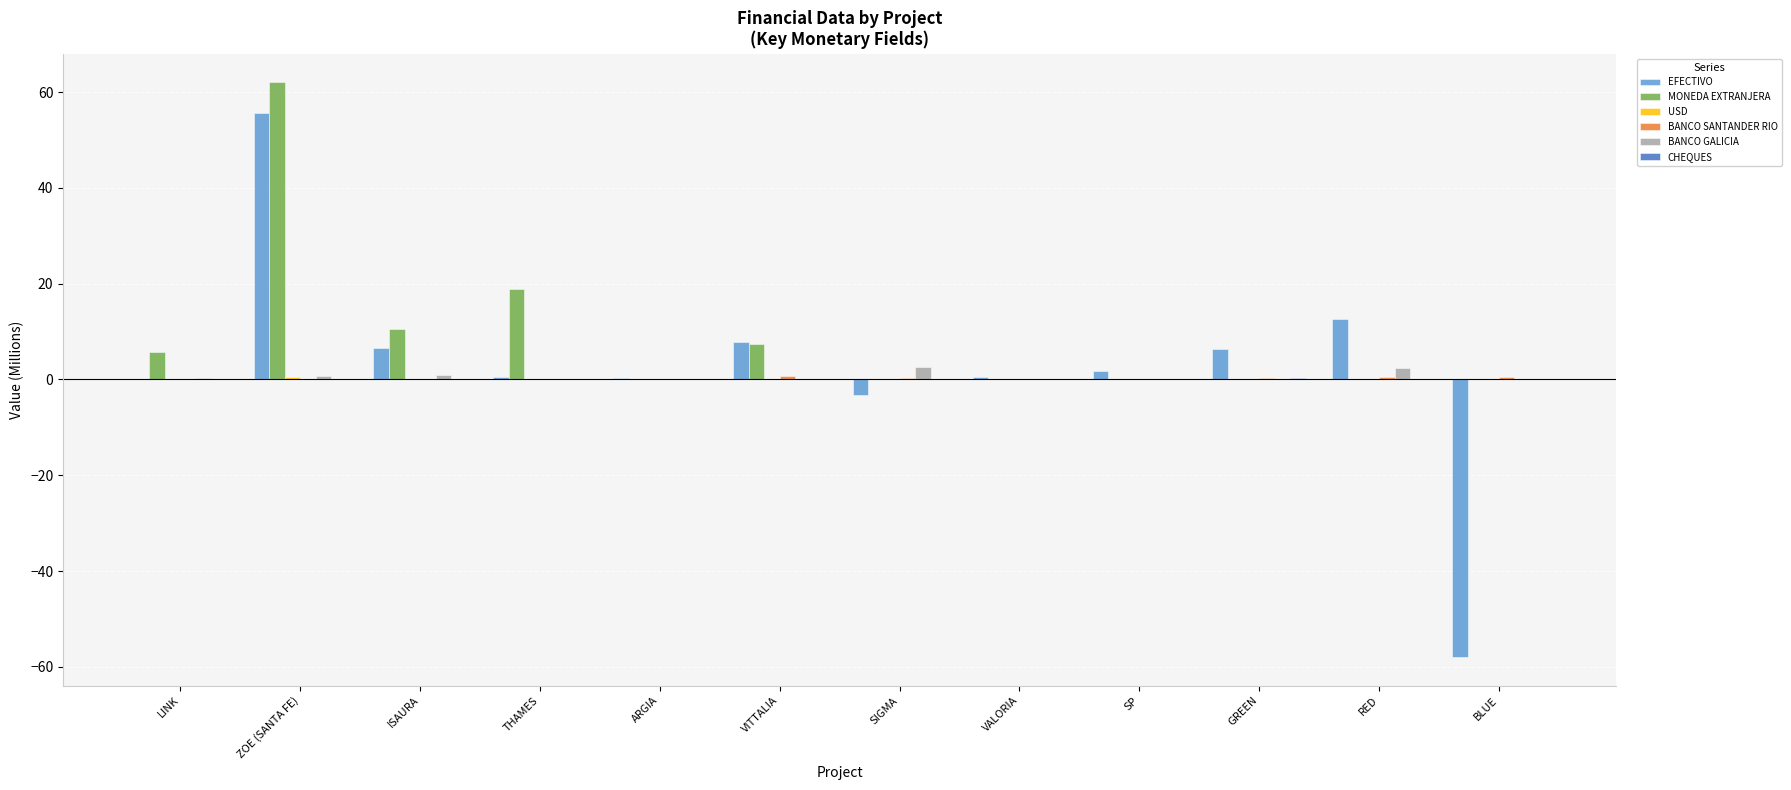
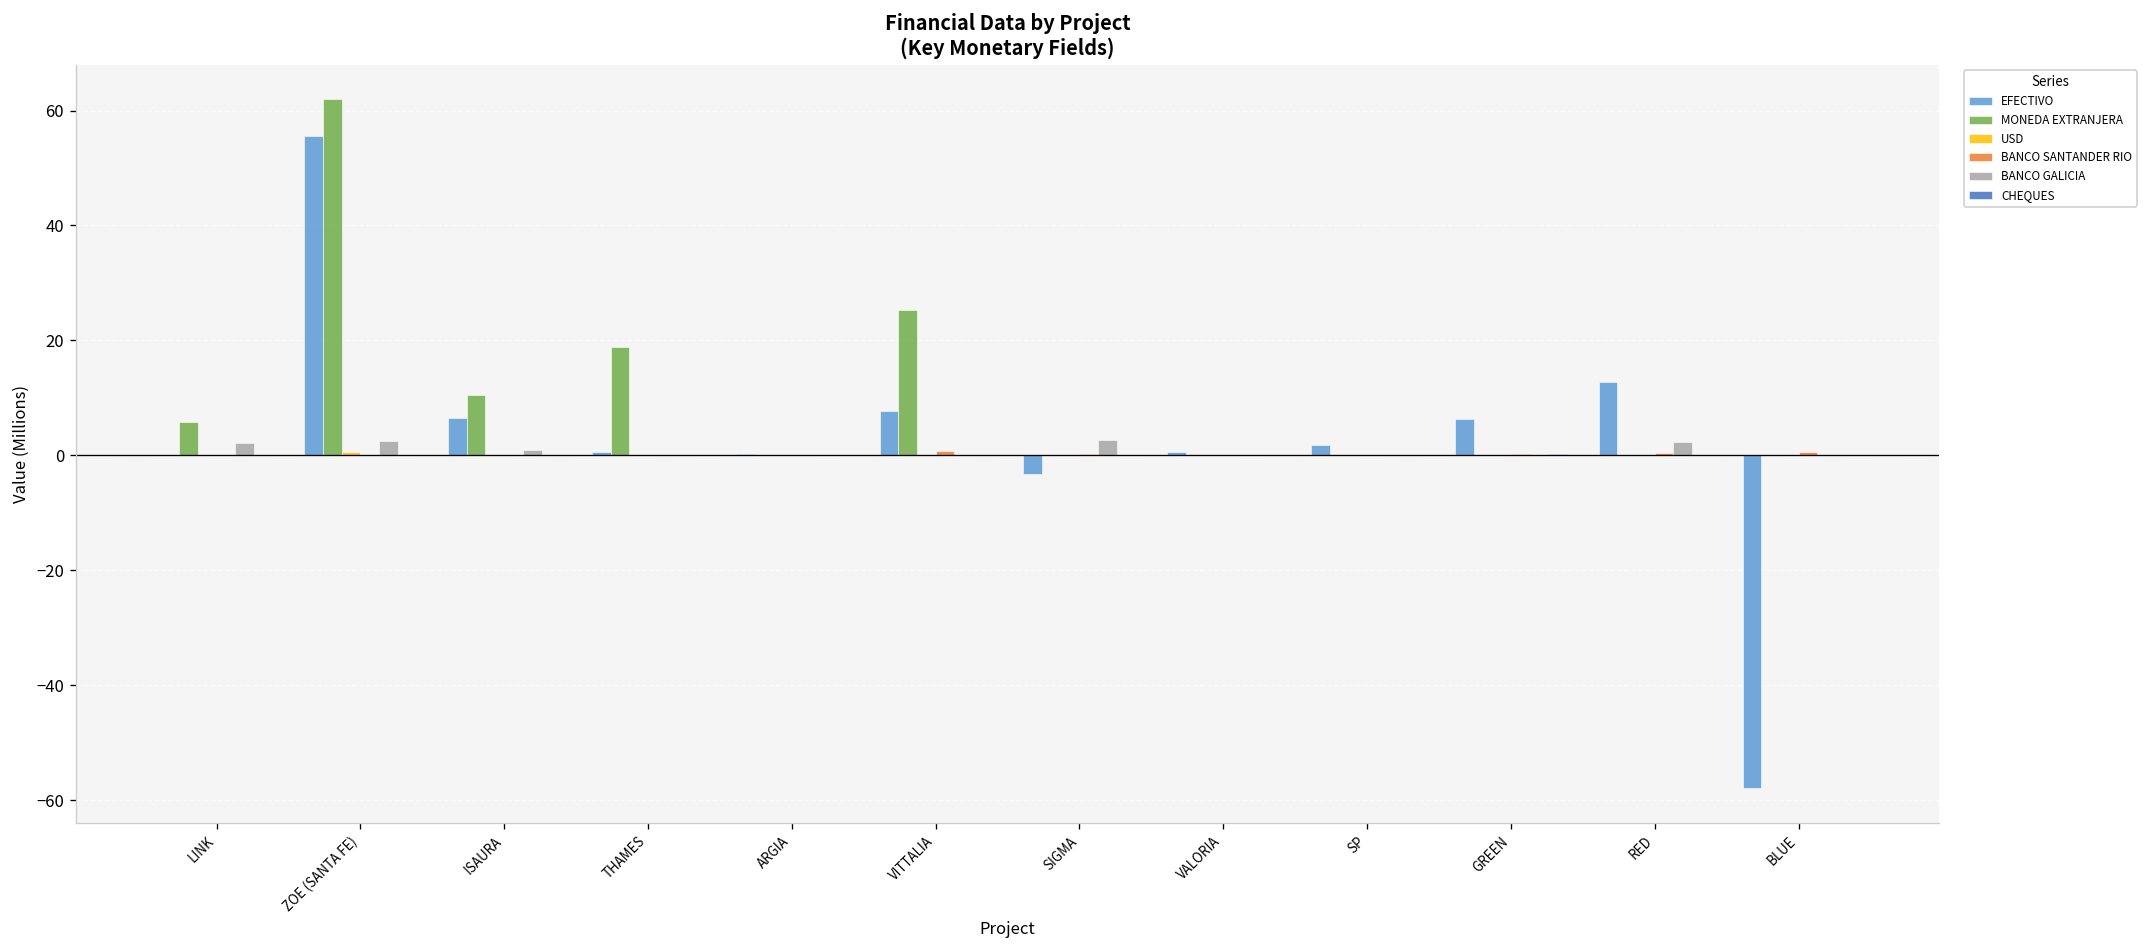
  {
    "MONEDA EXTRANJERA": {
      "LINK": 6,
      "ZOE (SANTA FE)": 62,
      "ISAURA": 11,
      "THAMES": 19,
-     "VITTALIA": 7,
+     "VITTALIA": 25,
      "SIGMA": 0,
      "VALORIA": 0,
      "SP": 0,
      "RED": 0
    },
    "USD": {
      "SIGMA": 0,
      "VALORIA": 0,
      "SP": 0,
      "GREEN": 0,
      "RED": 0,
      "BLUE": 0
    },
    "BANCO SANTANDER RIO": {
      "ZOE (SANTA FE)": 0,
      "ISAURA": 0,
      "THAMES": 0,
      "VITTALIA": 1,
      "VALORIA": 0,
      "SP": 0
    },
    "BANCO GALICIA": {
-     "LINK": 0,
-     "ZOE (SANTA FE)": 1,
+     "LINK": 2,
+     "ZOE (SANTA FE)": 2,
      "ISAURA": 1,
      "THAMES": 0,
      "ARGIA": 0,
      "VITTALIA": 0,
      "SIGMA": 3,
      "VALORIA": 0,
      "SP": 0,
      "RED": 2,
      "BLUE": 0
    }
  }
